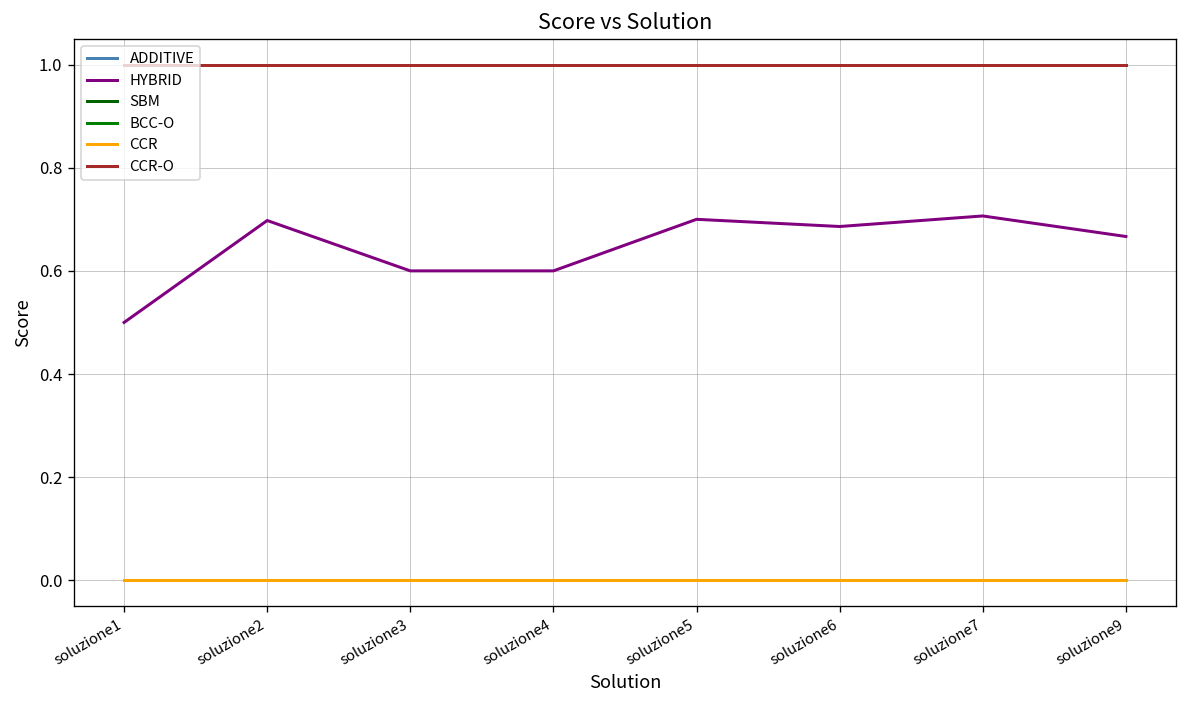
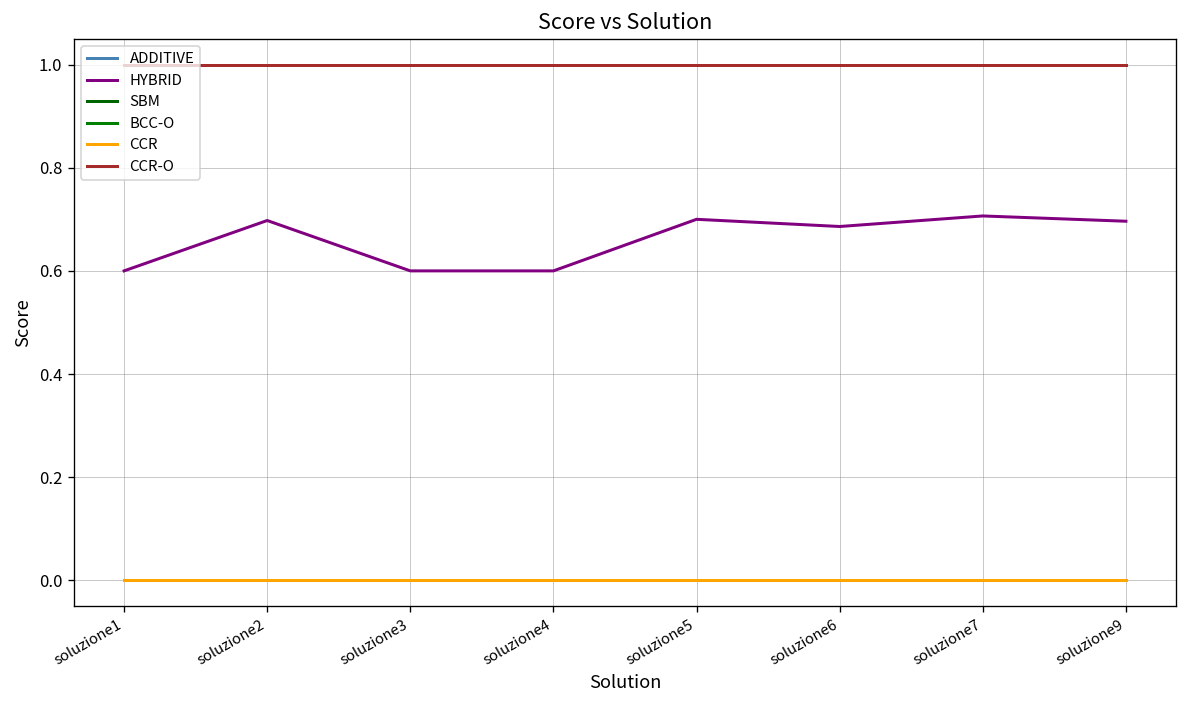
  {
    "CCR": {
      "soluzione1": 0.00,
      "soluzione2": 0.00,
      "soluzione3": 0.00,
      "soluzione4": 0.00,
      "soluzione5": 0.00,
      "soluzione6": 0.00,
      "soluzione7": 0.00,
      "soluzione9": 0.00
    },
    "HYBRID": {
-     "soluzione1": 0.5,
+     "soluzione1": 0.6,
      "soluzione2": 0.70,
      "soluzione3": 0.60,
      "soluzione4": 0.60,
      "soluzione5": 0.70,
      "soluzione6": 0.69,
      "soluzione7": 0.71,
-     "soluzione9": 0.67
+     "soluzione9": 0.70
    },
    "CCR-O": {
      "soluzione2": 1.00,
      "soluzione3": 1.00,
      "soluzione4": 1.00,
      "soluzione5": 1.00,
      "soluzione6": 1.00,
      "soluzione7": 1.00,
      "soluzione9": 1.00
    }
  }
